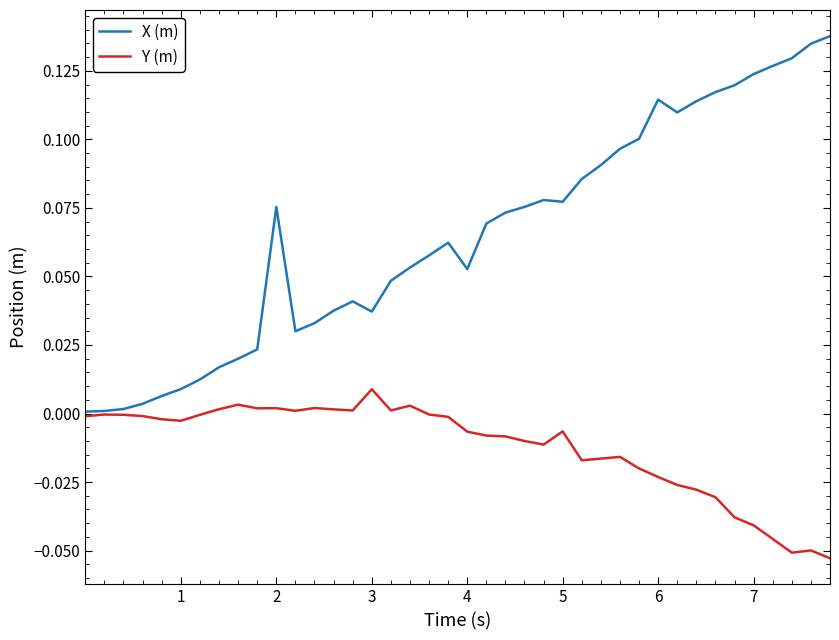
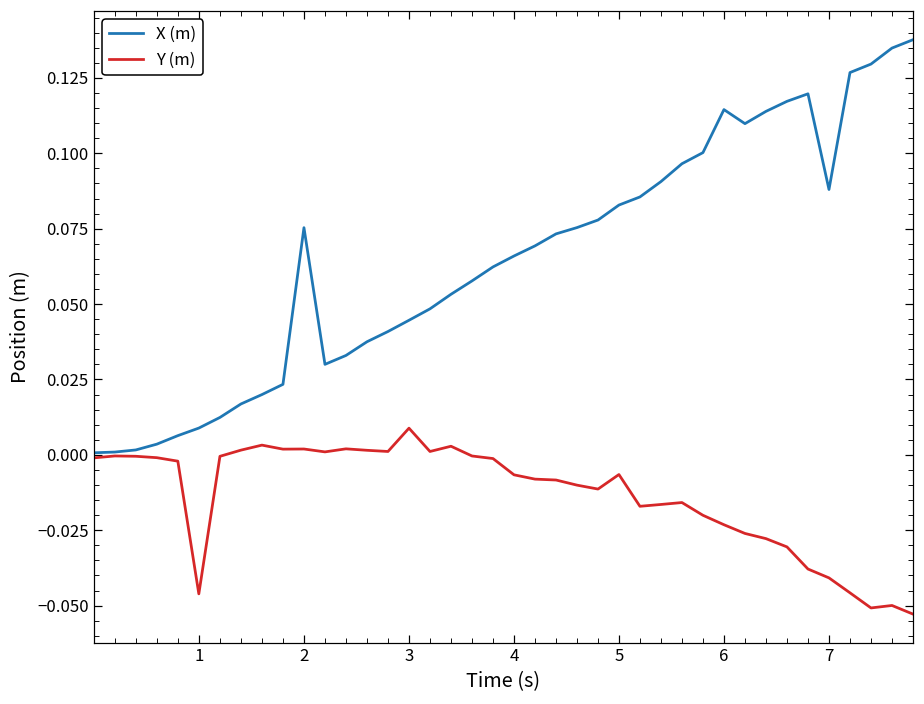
  {
    "X (m)": {
      "1": 0.009,
      "2": 0.075,
-     "3": 0.037,
-     "4": 0.053,
-     "5": 0.077,
+     "3": 0.045,
+     "4": 0.066,
+     "5": 0.083,
      "6": 0.114,
-     "7": 0.124
+     "7": 0.088
    },
    "Y (m)": {
-     "1": -0.003,
+     "1": -0.046,
      "2": 0.002,
      "3": 0.009,
      "4": -0.007,
      "5": -0.007,
      "6": -0.023,
      "7": -0.041
    }
  }
